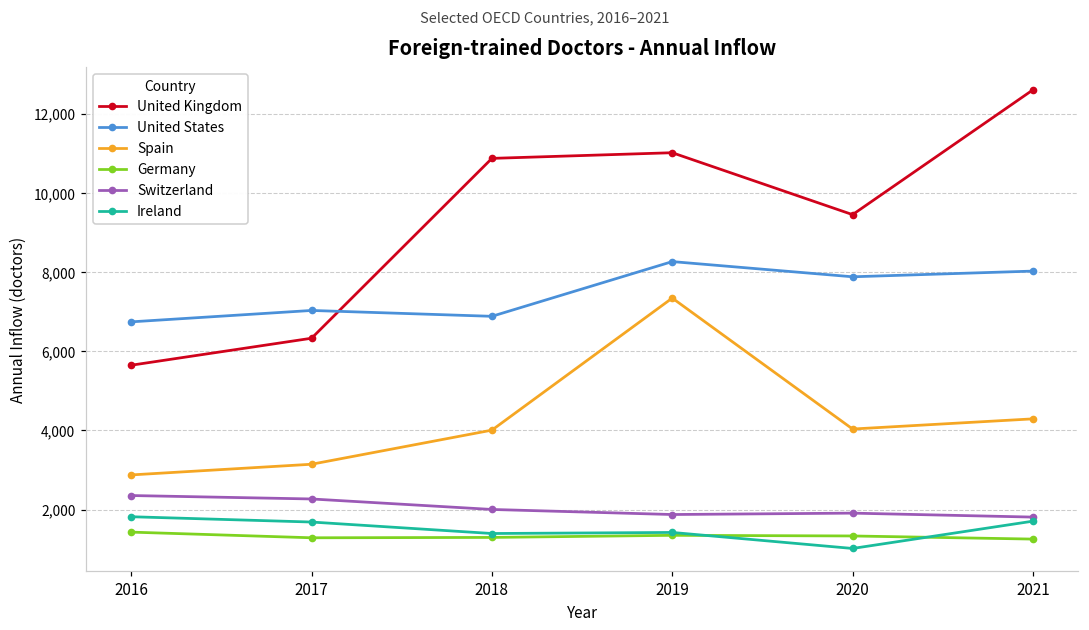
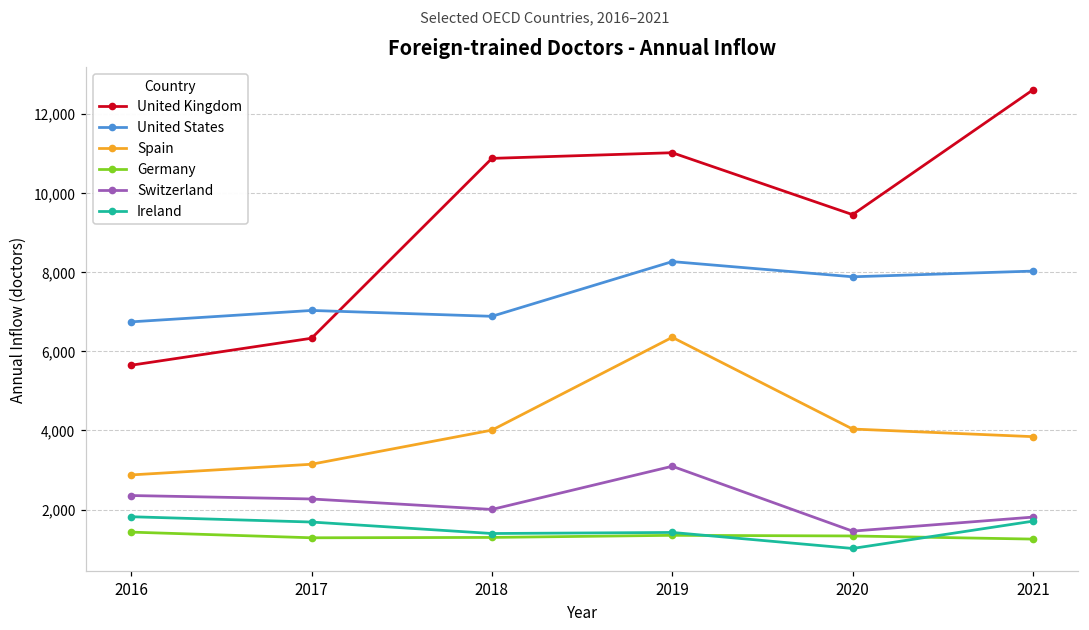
  {
    "United Kingdom": {
      "2016": "5,600",
      "2017": "6,300",
      "2018": "10,900",
      "2019": "11,000",
      "2020": "9,500",
      "2021": "12,600"
    },
    "United States": {
      "2016": "6,700",
      "2017": "7,000",
      "2018": "6,900",
      "2019": "8,300",
      "2020": "7,900",
      "2021": "8,000"
    },
    "Spain": {
      "2016": "2,900",
      "2017": "3,100",
      "2018": "4,000",
-     "2019": "7,300",
+     "2019": "6,400",
      "2020": "4,000",
-     "2021": "4,300"
+     "2021": "3,800"
    },
    "Germany": {
      "2016": "1,400",
      "2017": "1,300",
      "2018": "1,300",
      "2019": "1,300",
      "2020": "1,300",
      "2021": "1,300"
    },
    "Switzerland": {
      "2016": "2,400",
      "2017": "2,300",
      "2018": "2,000",
-     "2019": "1,900",
-     "2020": "1,900",
+     "2019": "3,100",
+     "2020": "1,500",
      "2021": "1,800"
    },
    "Ireland": {
      "2016": "1,800",
      "2017": "1,700",
      "2018": "1,400",
      "2019": "1,400",
      "2020": "1,000",
      "2021": "1,700"
    }
  }
